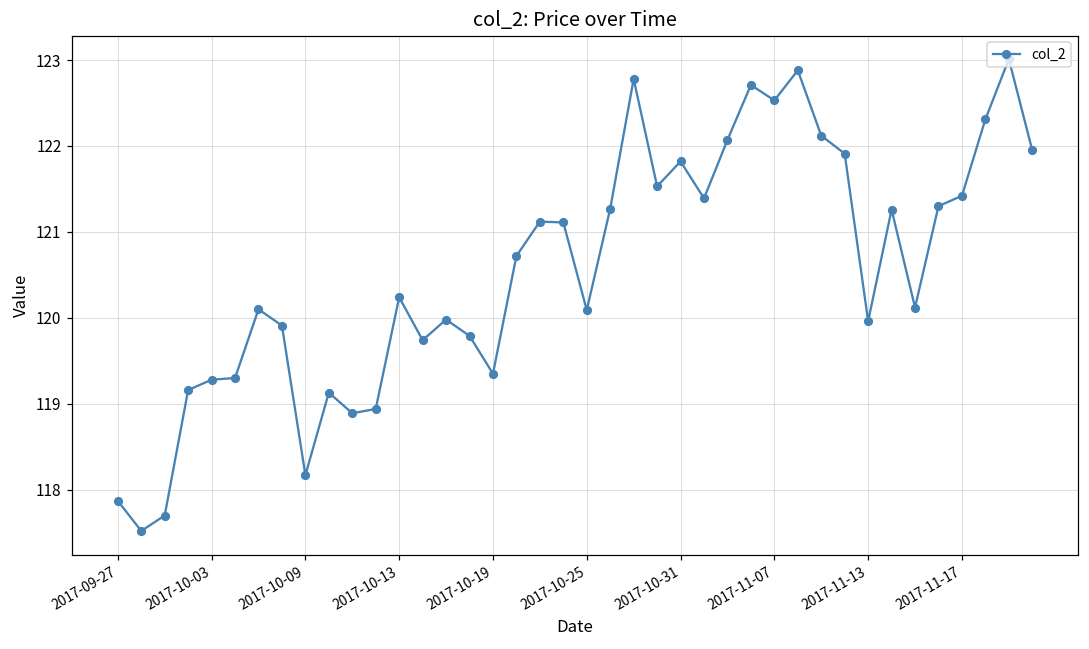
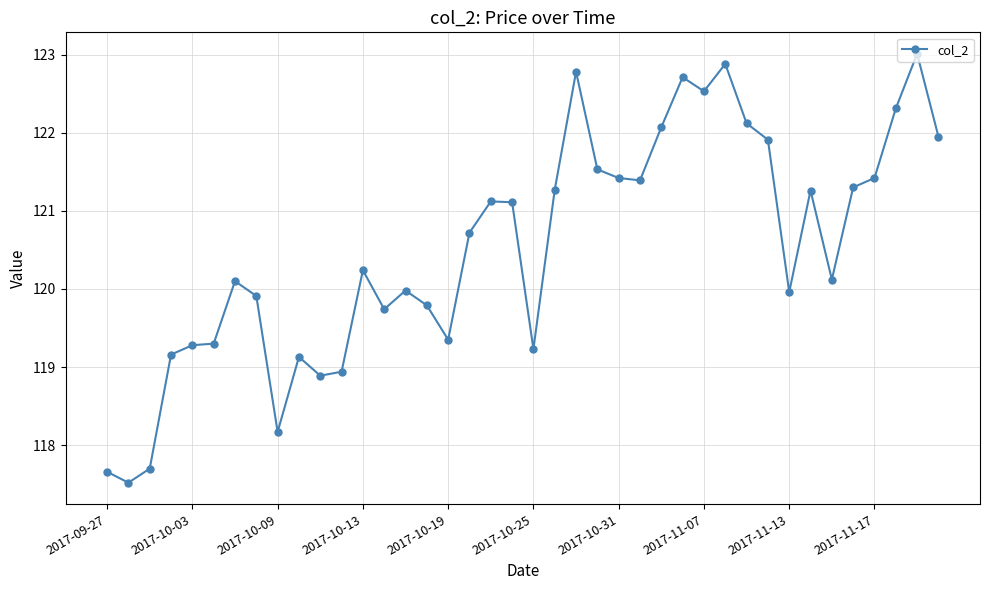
  {
-   "2017-09-27": 117.9,
+   "2017-09-27": 117.7,
    "2017-10-03": 119.3,
    "2017-10-09": 118.2,
    "2017-10-13": 120.2,
    "2017-10-19": 119.4,
-   "2017-10-25": 120.1,
-   "2017-10-31": 121.8,
+   "2017-10-25": 119.2,
+   "2017-10-31": 121.4,
    "2017-11-07": 122.5,
    "2017-11-13": 120.0,
    "2017-11-17": 121.4
  }
